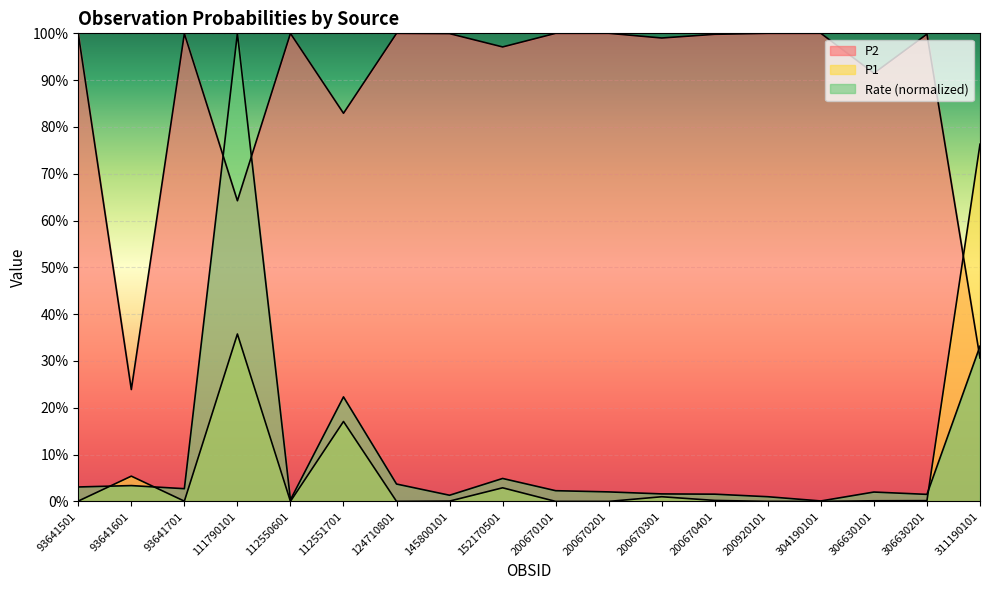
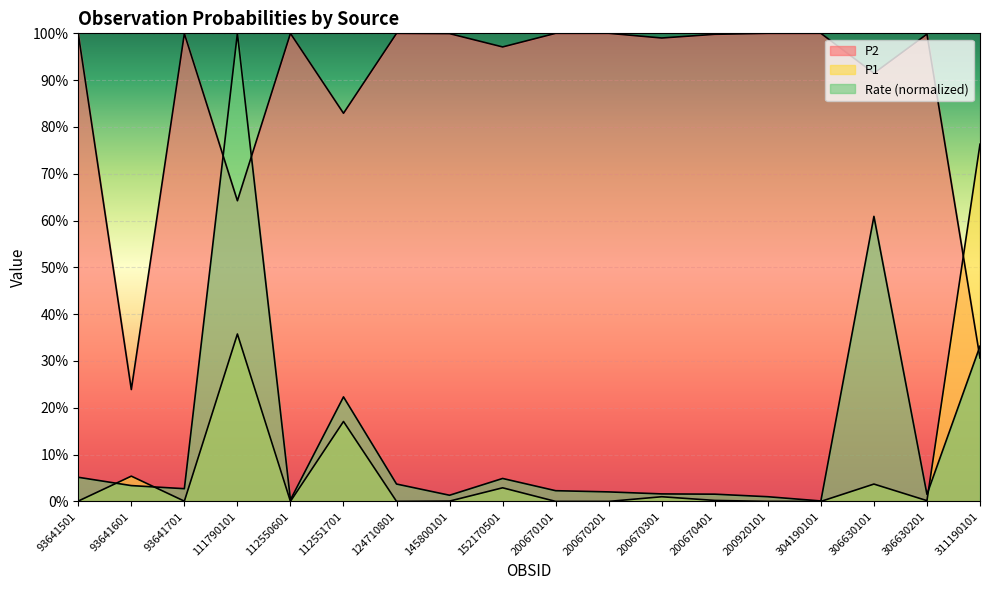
  {
    "P2": {
      "93641501": "100%",
      "93641601": "24%",
      "93641701": "100%",
      "111790101": "64%",
      "112550601": "100%",
      "112551701": "83%",
      "124710801": "100%",
      "145800101": "100%",
      "152170501": "97%",
      "200670101": "100%",
      "200670201": "100%",
      "200670301": "99%",
      "200670401": "100%",
      "200920101": "100%",
      "304190101": "100%",
      "306630201": "100%",
      "311190101": "31%"
    },
    "P1": {
      "93641501": "0%",
      "93641601": "5%",
      "93641701": "0%",
      "111790101": "36%",
      "112551701": "17%",
      "124710801": "0%",
      "145800101": "0%",
      "152170501": "3%",
      "200670101": "0%",
      "200670201": "0%",
      "200670301": "1%",
      "200670401": "0%",
      "200920101": "0%",
-     "306630101": "0%",
+     "306630101": "4%",
      "306630201": "0%",
      "311190101": "76%"
    },
    "Rate (normalized)": {
-     "93641501": "3%",
+     "93641501": "5%",
      "93641601": "3%",
      "93641701": "3%",
      "111790101": "100%",
      "112551701": "22%",
      "124710801": "4%",
      "145800101": "1%",
      "152170501": "5%",
      "200670101": "2%",
      "200670201": "2%",
      "200670301": "2%",
      "200670401": "2%",
      "200920101": "1%",
-     "306630101": "2%",
+     "306630101": "61%",
      "306630201": "2%",
      "311190101": "33%"
    }
  }
